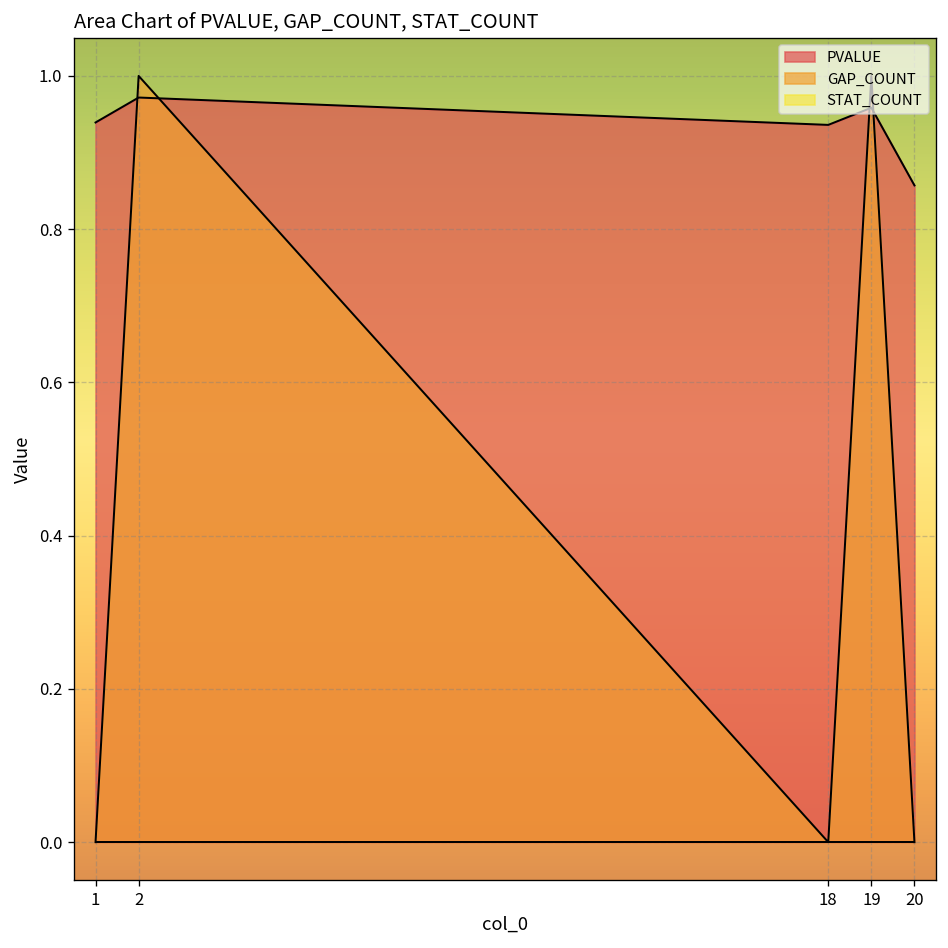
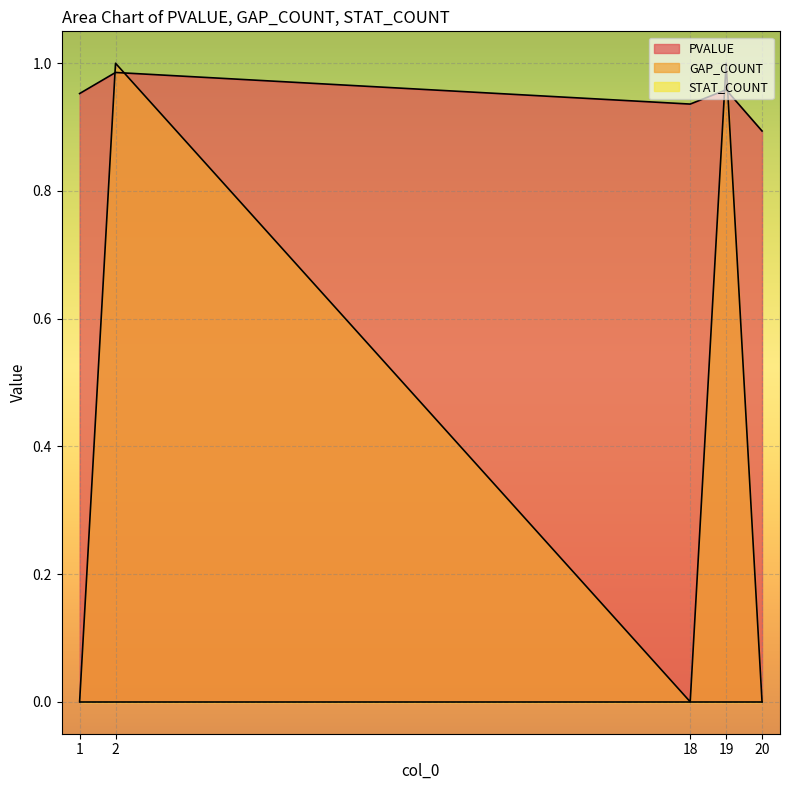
  {
    "PVALUE": {
-     "1": 0.94,
-     "2": 0.97,
+     "1": 0.95,
+     "2": 0.99,
      "18": 0.94,
-     "20": 0.86
+     "20": 0.89
    },
    "GAP_COUNT": {
      "2": 1.00
    },
    "STAT_COUNT": {
      "2": 0.00,
      "19": 0.00
    }
  }
